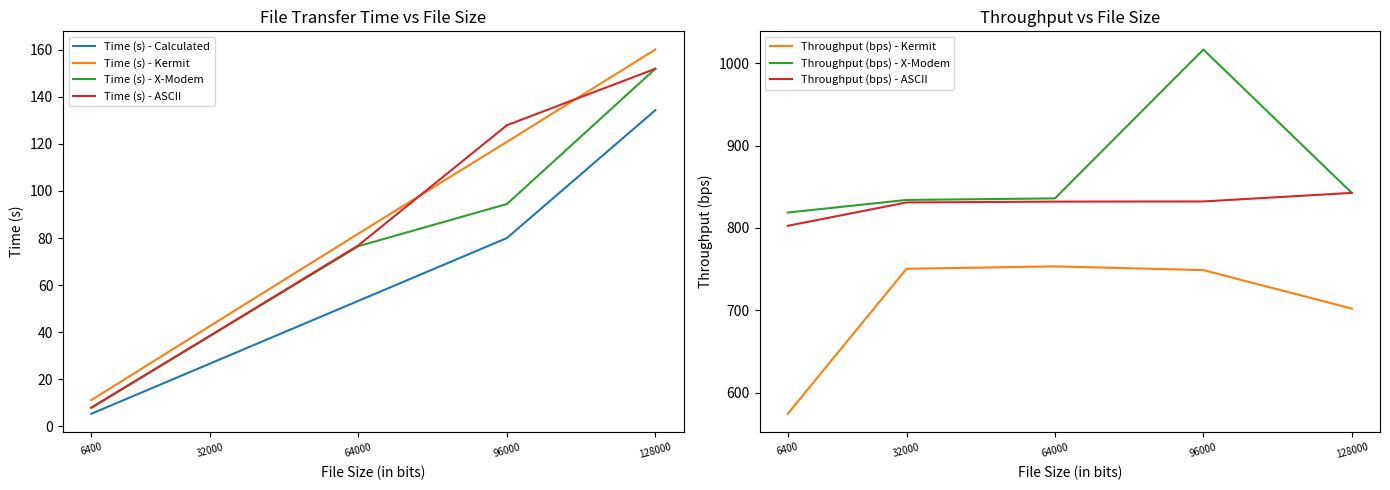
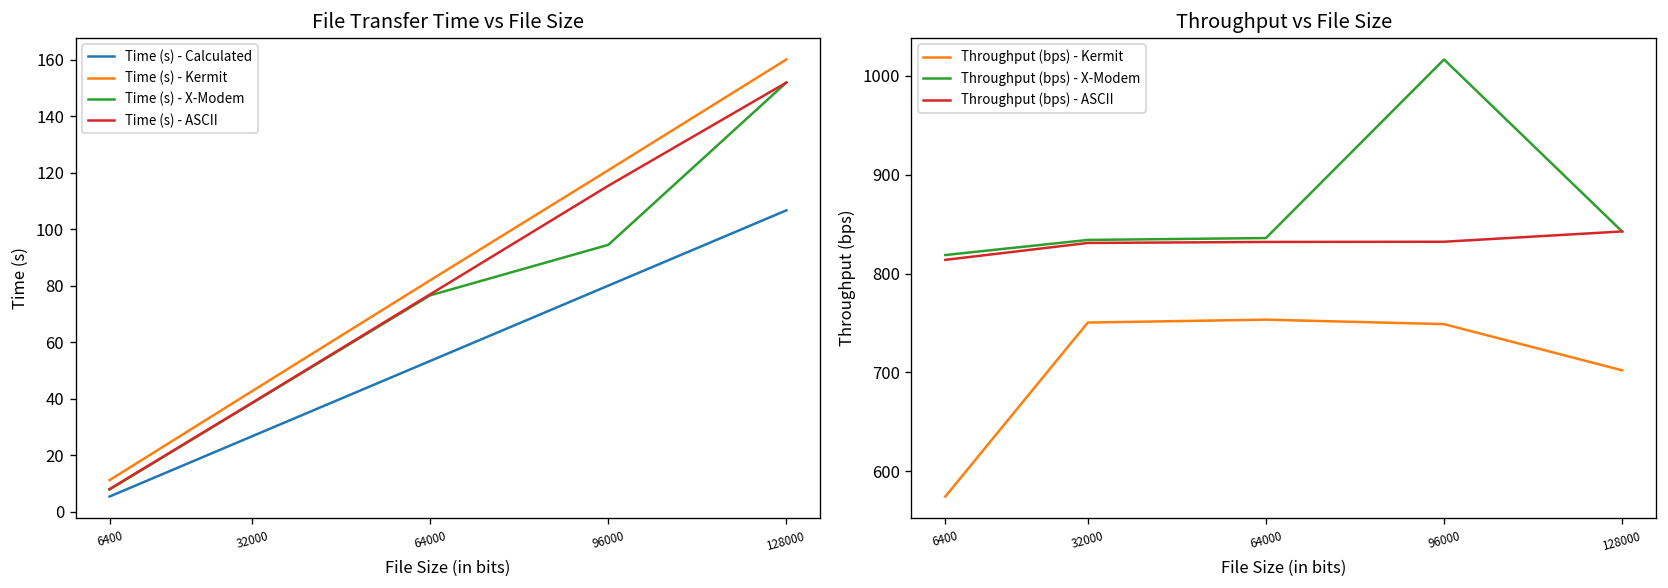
  {
    "File Transfer Time vs File Size": {
      "Time (s) - Calculated": {
        "6400": 5,
        "32000": 27,
        "64000": 53,
        "96000": 80,
-       "128000": 134
+       "128000": 107
      },
      "Time (s) - Kermit": {
        "6400": 11,
        "32000": 43,
        "64000": 82,
        "96000": 121,
        "128000": 160
      },
      "Time (s) - X-Modem": {
        "96000": 94
      },
      "Time (s) - ASCII": {
-       "96000": 128
+       "96000": 115
      }
    },
    "Throughput vs File Size": {
      "Throughput (bps) - Kermit": {
        "6400": 570,
        "32000": 750,
        "64000": 750,
        "96000": 750,
        "128000": 700
      },
      "Throughput (bps) - X-Modem": {
        "6400": 820,
        "32000": 830,
        "64000": 840,
        "96000": 1020
      },
      "Throughput (bps) - ASCII": {
-       "6400": 800,
+       "6400": 810,
        "32000": 830,
        "64000": 830,
        "96000": 830
      }
    }
  }
